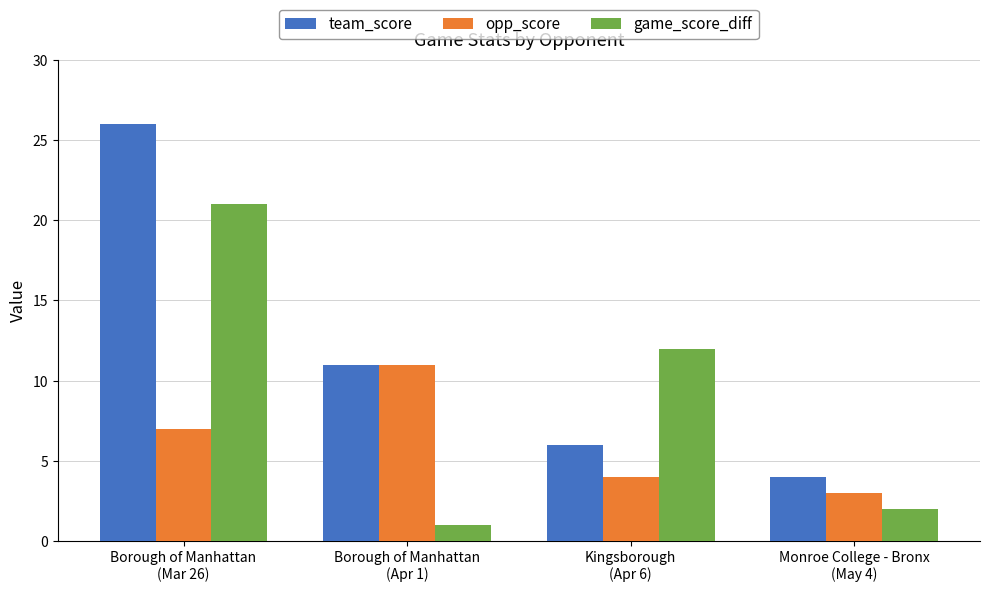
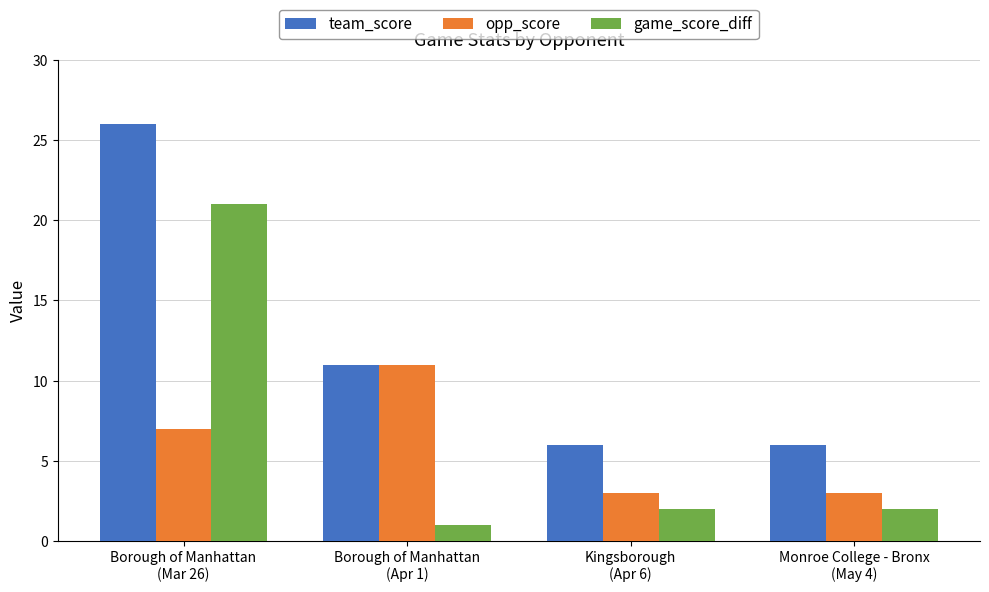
  {
    "team_score": {
      "Borough of Manhattan (Mar 26)": 26,
      "Borough of Manhattan (Apr 1)": 11,
      "Kingsborough (Apr 6)": 6,
-     "Monroe College - Bronx (May 4)": 4
+     "Monroe College - Bronx (May 4)": 6
    },
    "opp_score": {
      "Borough of Manhattan (Mar 26)": 7,
      "Borough of Manhattan (Apr 1)": 11,
-     "Kingsborough (Apr 6)": 4,
+     "Kingsborough (Apr 6)": 3,
      "Monroe College - Bronx (May 4)": 3
    },
    "game_score_diff": {
      "Borough of Manhattan (Mar 26)": 21,
      "Borough of Manhattan (Apr 1)": 1,
-     "Kingsborough (Apr 6)": 12,
+     "Kingsborough (Apr 6)": 2,
      "Monroe College - Bronx (May 4)": 2
    }
  }
